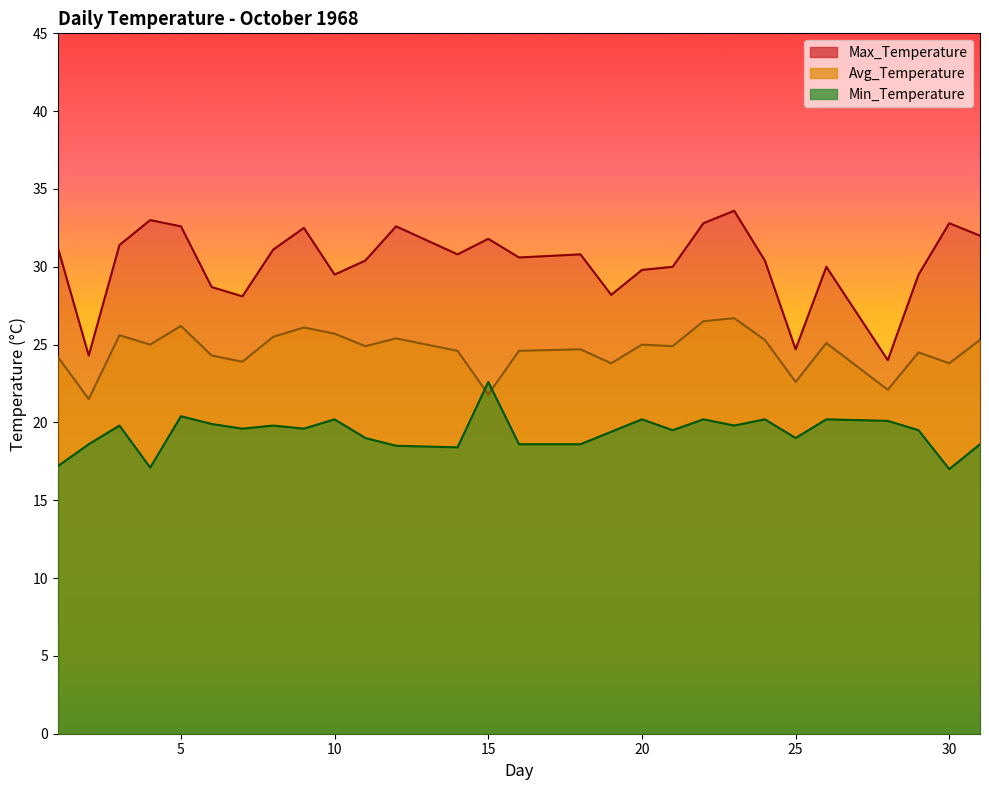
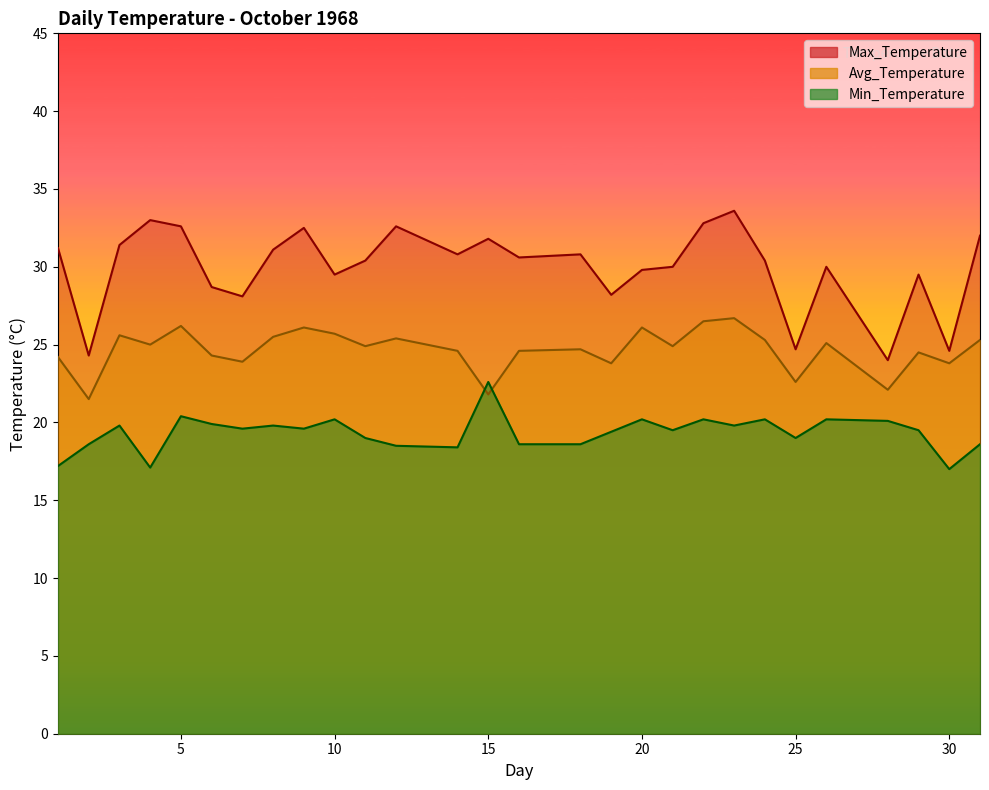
  {
    "Max_Temperature": {
      "5": 32.6,
      "10": 29.5,
      "15": 31.8,
      "20": 29.8,
      "25": 24.7,
-     "30": 32.8
+     "30": 24.6
    },
    "Avg_Temperature": {
      "5": 26.2,
      "10": 25.7,
      "15": 21.8,
-     "20": 25.0,
+     "20": 26.1,
      "25": 22.6,
      "30": 23.8
    },
    "Min_Temperature": {
      "5": 20.4,
      "10": 20.2,
      "15": 22.6,
      "20": 20.2,
      "25": 19.0,
      "30": 17.0
    }
  }
